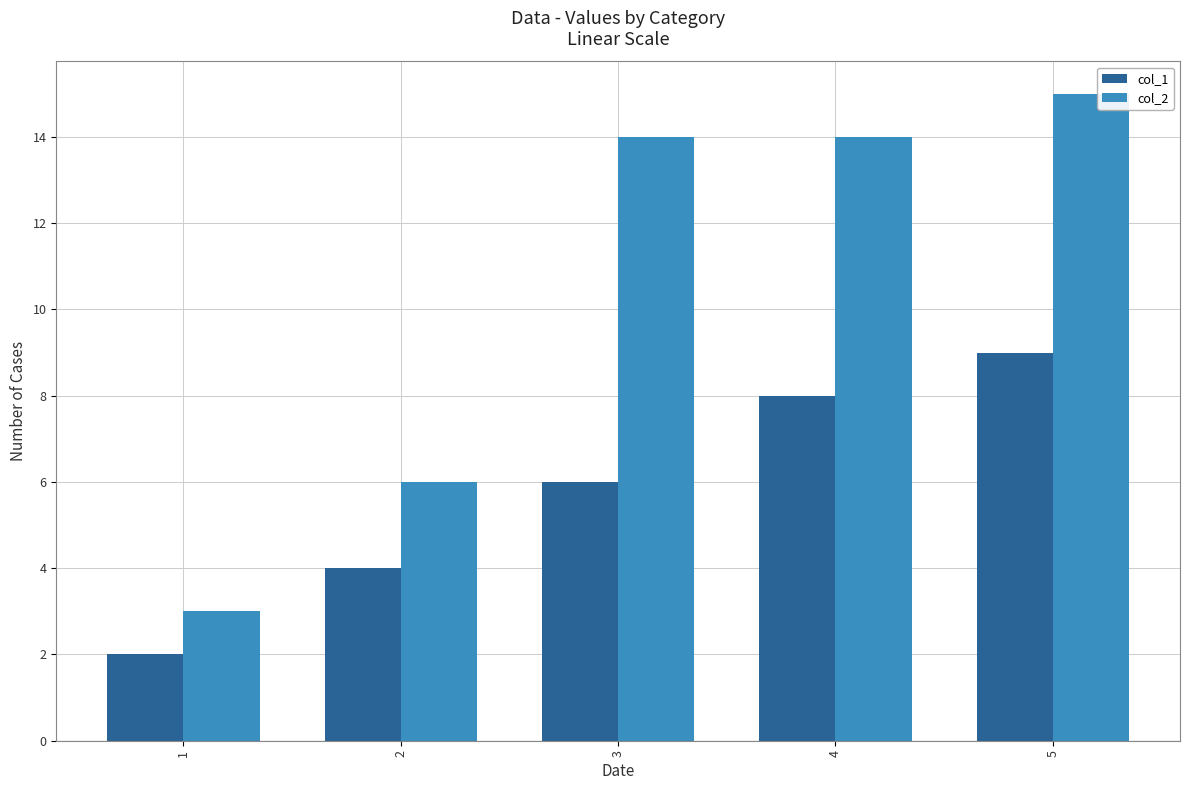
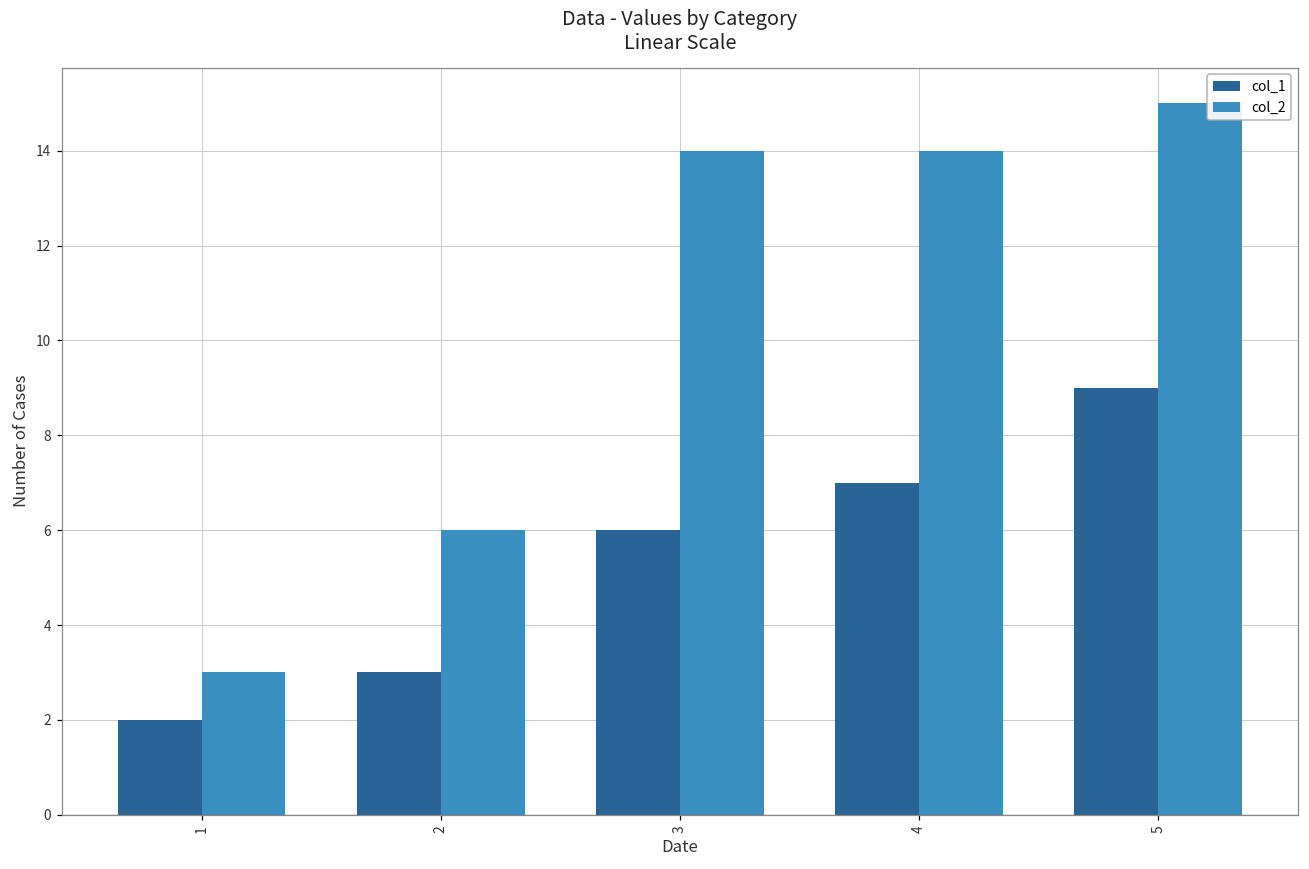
  {
    "col_1": {
      "1": 2,
-     "2": 4,
+     "2": 3,
      "3": 6,
-     "4": 8,
+     "4": 7,
      "5": 9
    },
    "col_2": {
      "1": 3,
      "2": 6,
      "3": 14,
      "4": 14,
      "5": 15
    }
  }
